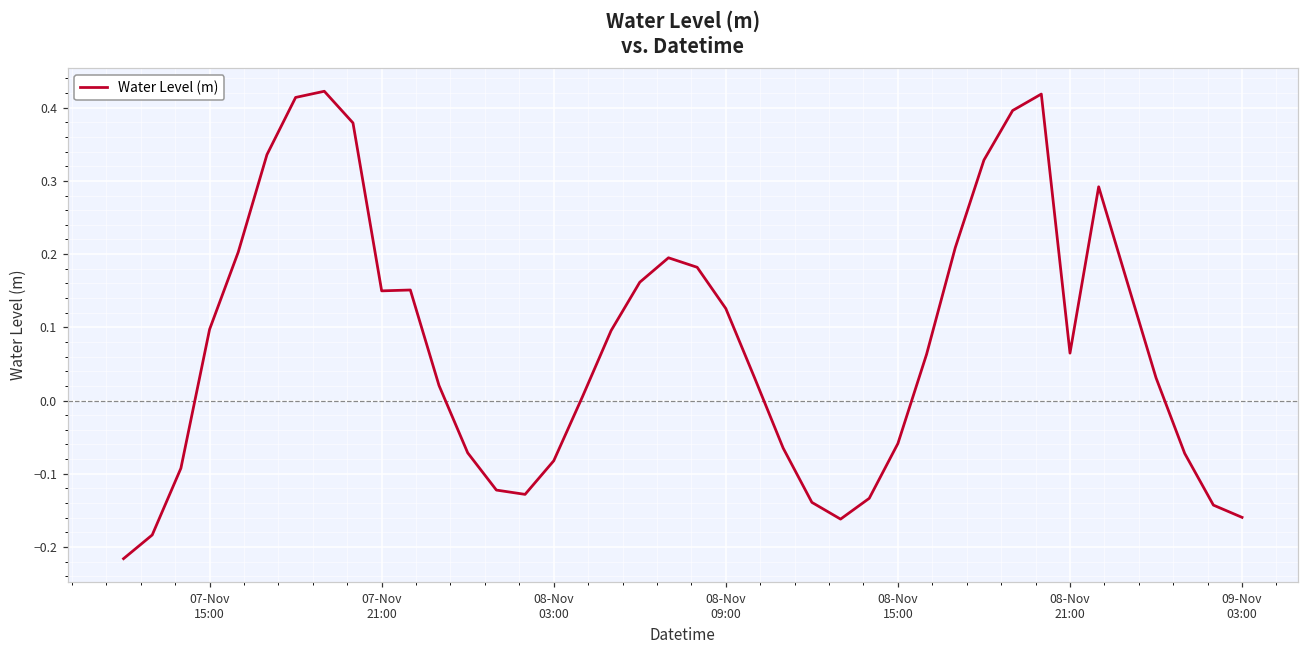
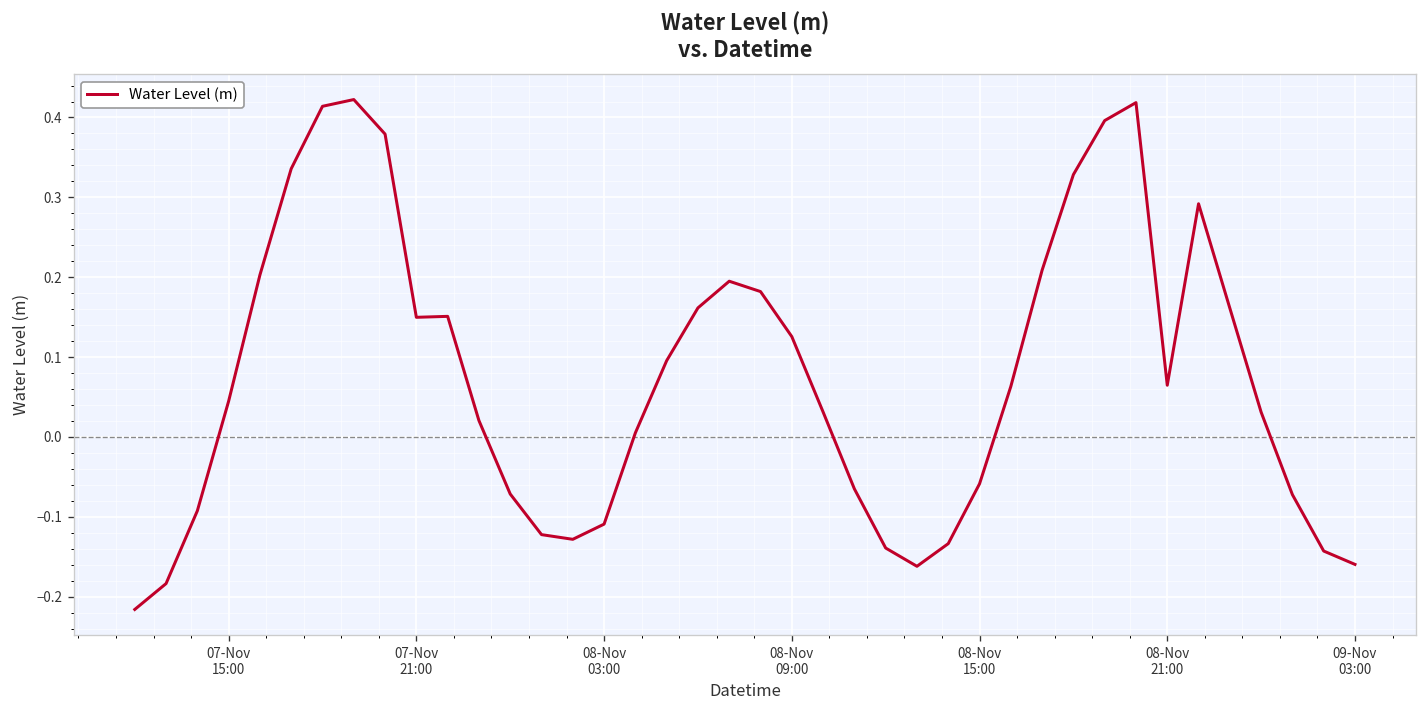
  {
-   "07-Nov 15:00": 0.10,
+   "07-Nov 15:00": 0.04,
    "07-Nov 21:00": 0.15,
-   "08-Nov 03:00": -0.08,
+   "08-Nov 03:00": -0.11,
    "08-Nov 09:00": 0.13,
    "08-Nov 15:00": -0.06,
    "08-Nov 21:00": 0.06,
    "09-Nov 03:00": -0.16
  }
